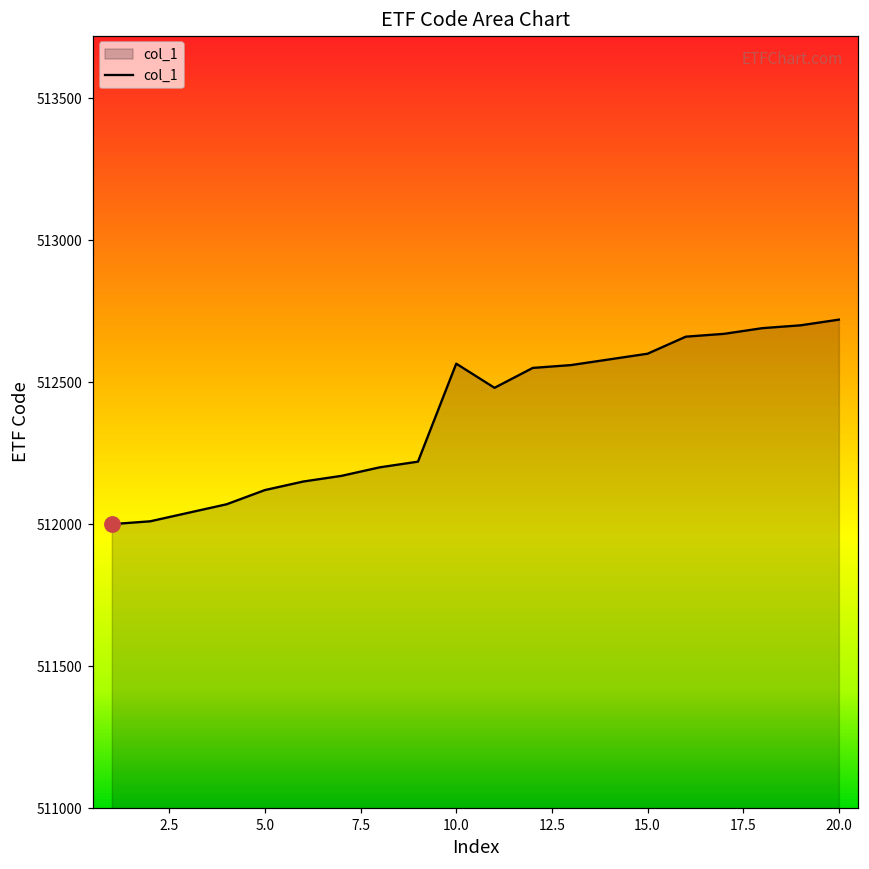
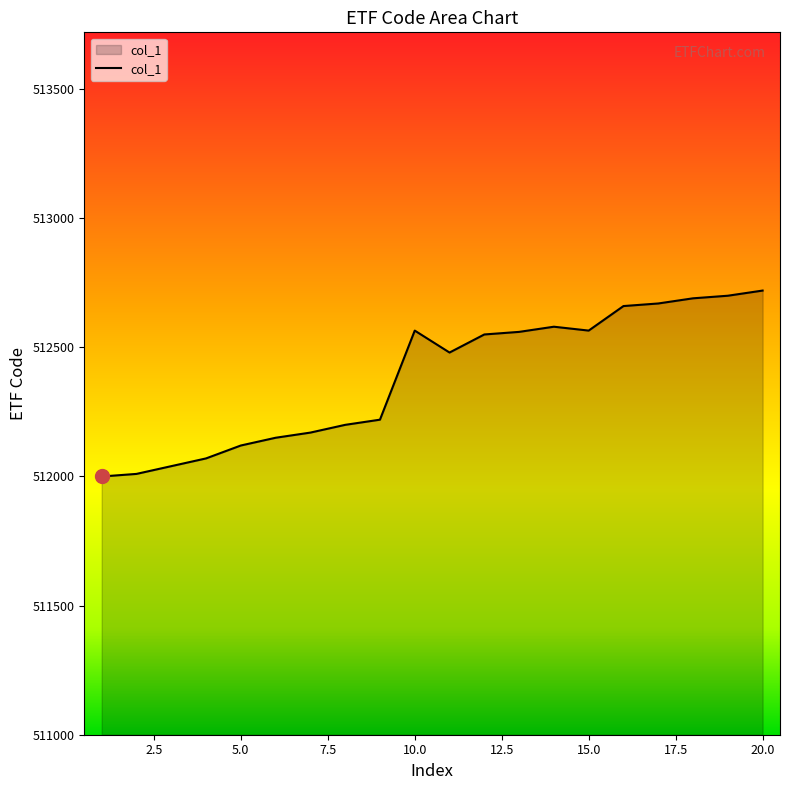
  {
    "col_1": {
      "5.0": 512120,
      "10.0": 512570,
-     "15.0": 512600,
+     "15.0": 512570,
      "20.0": 512720
    }
  }
